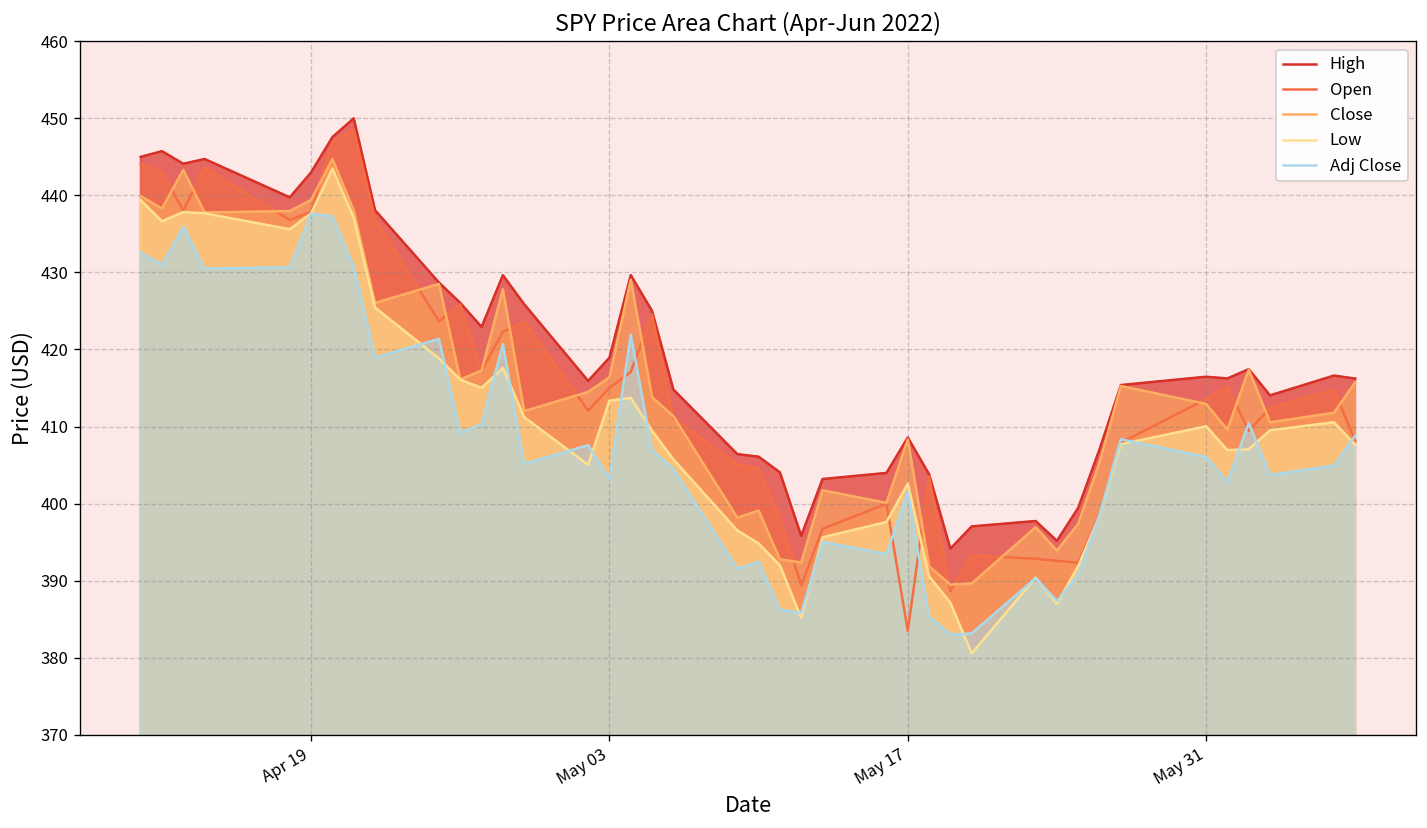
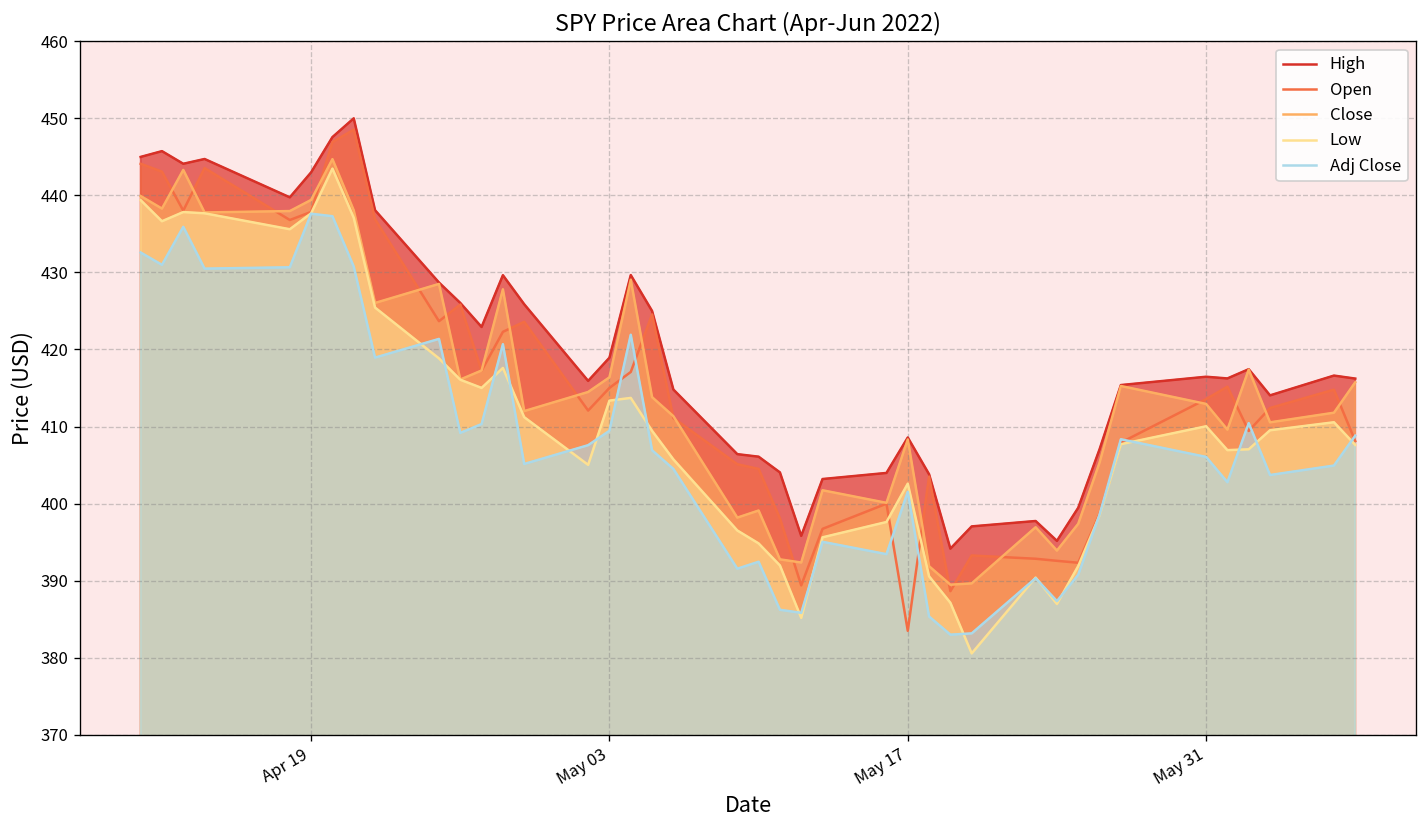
  {
    "High": {
      "Apr 19": 443,
      "May 03": 419,
      "May 31": 416
    },
    "Open": {
      "May 03": 415,
      "May 17": 383,
      "May 31": 414
    },
    "Close": {
      "Apr 19": 439,
      "May 03": 416,
      "May 31": 413
    },
    "Low": {
      "May 03": 413,
      "May 17": 403,
      "May 31": 410
    },
    "Adj Close": {
-     "May 03": 403,
+     "May 03": 409,
      "May 17": 402,
      "May 31": 406
    }
  }
